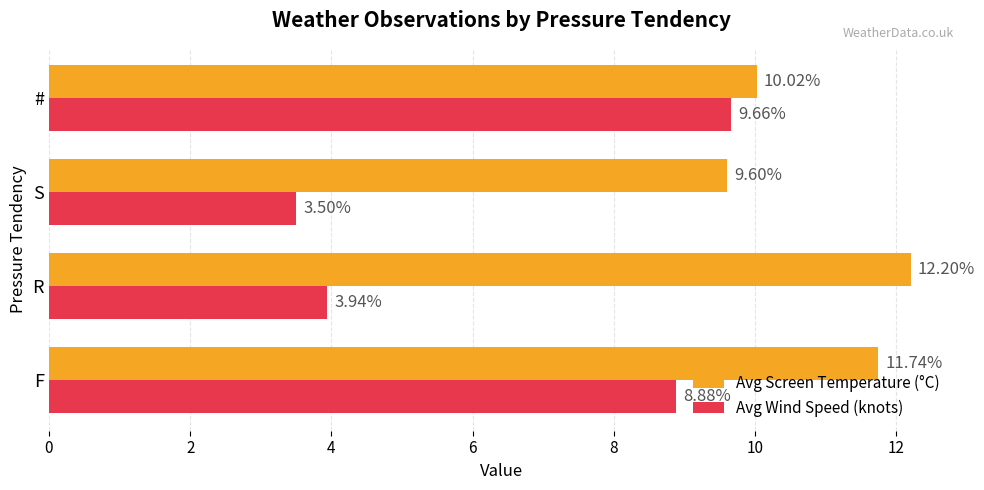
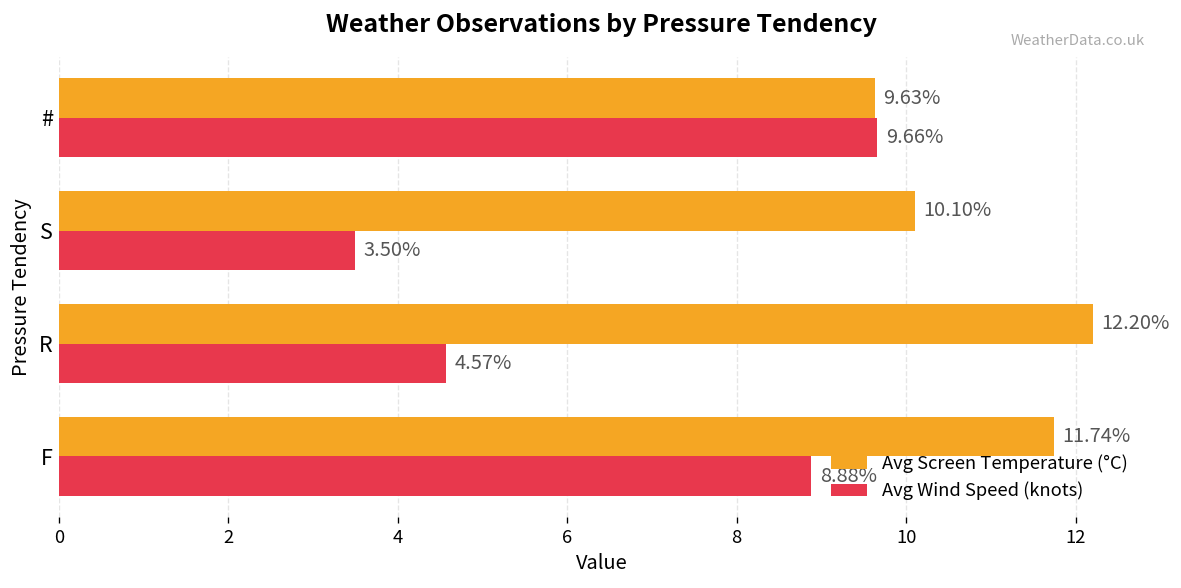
  {
    "Avg Screen Temperature (°C)": {
-     "#": "10.02%",
-     "S": "9.60%",
+     "#": "9.63%",
+     "S": "10.10%",
      "R": "12.20%",
      "F": "11.74%"
    },
    "Avg Wind Speed (knots)": {
      "#": "9.66%",
      "S": "3.50%",
-     "R": "3.94%",
+     "R": "4.57%",
      "F": "8.88%"
    }
  }
